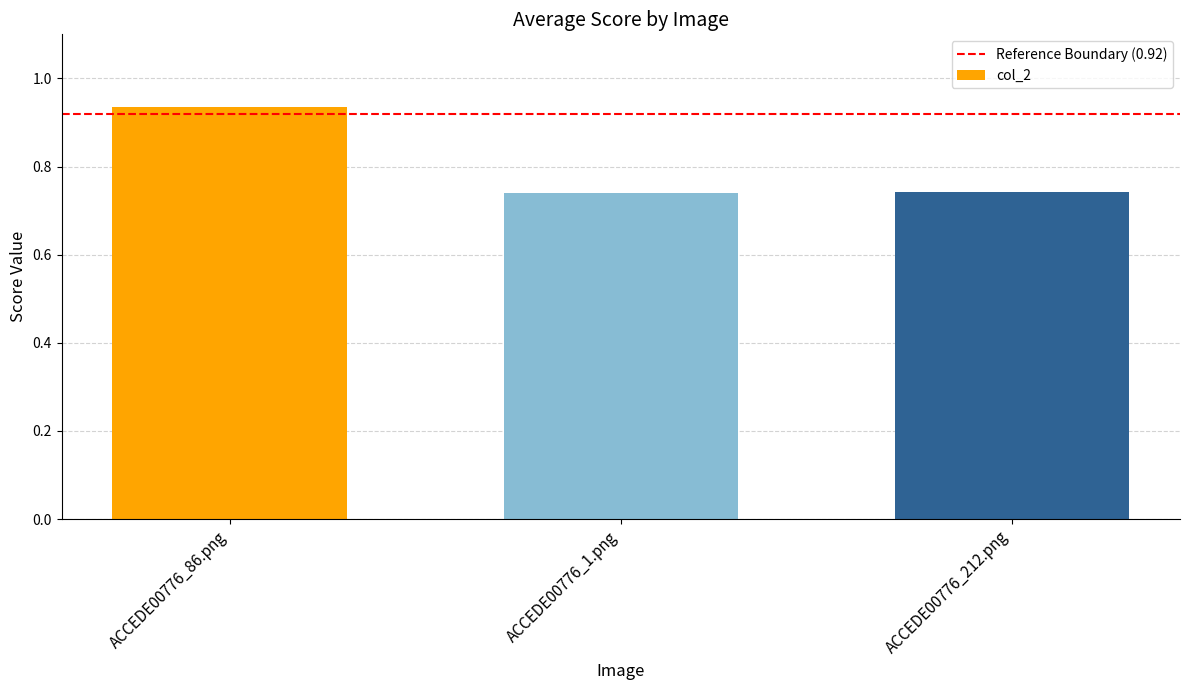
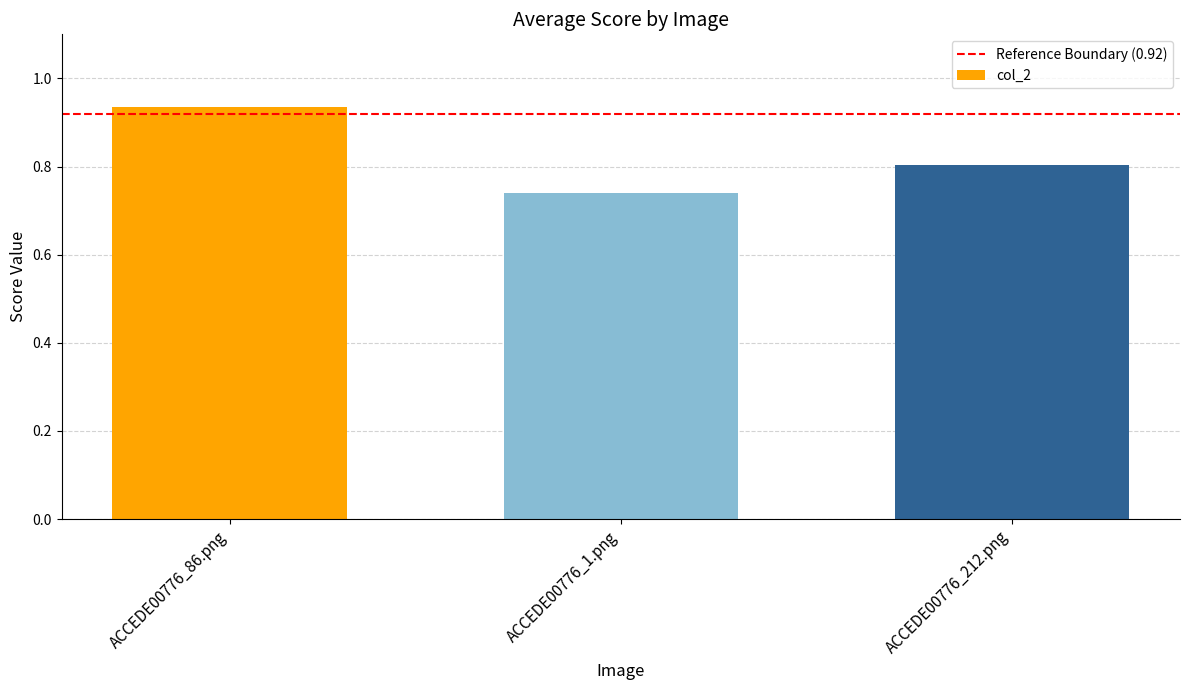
  {
    "ACCEDE00776_86.png": 0.94,
    "ACCEDE00776_1.png": 0.74,
-   "ACCEDE00776_212.png": 0.74
+   "ACCEDE00776_212.png": 0.80
  }
